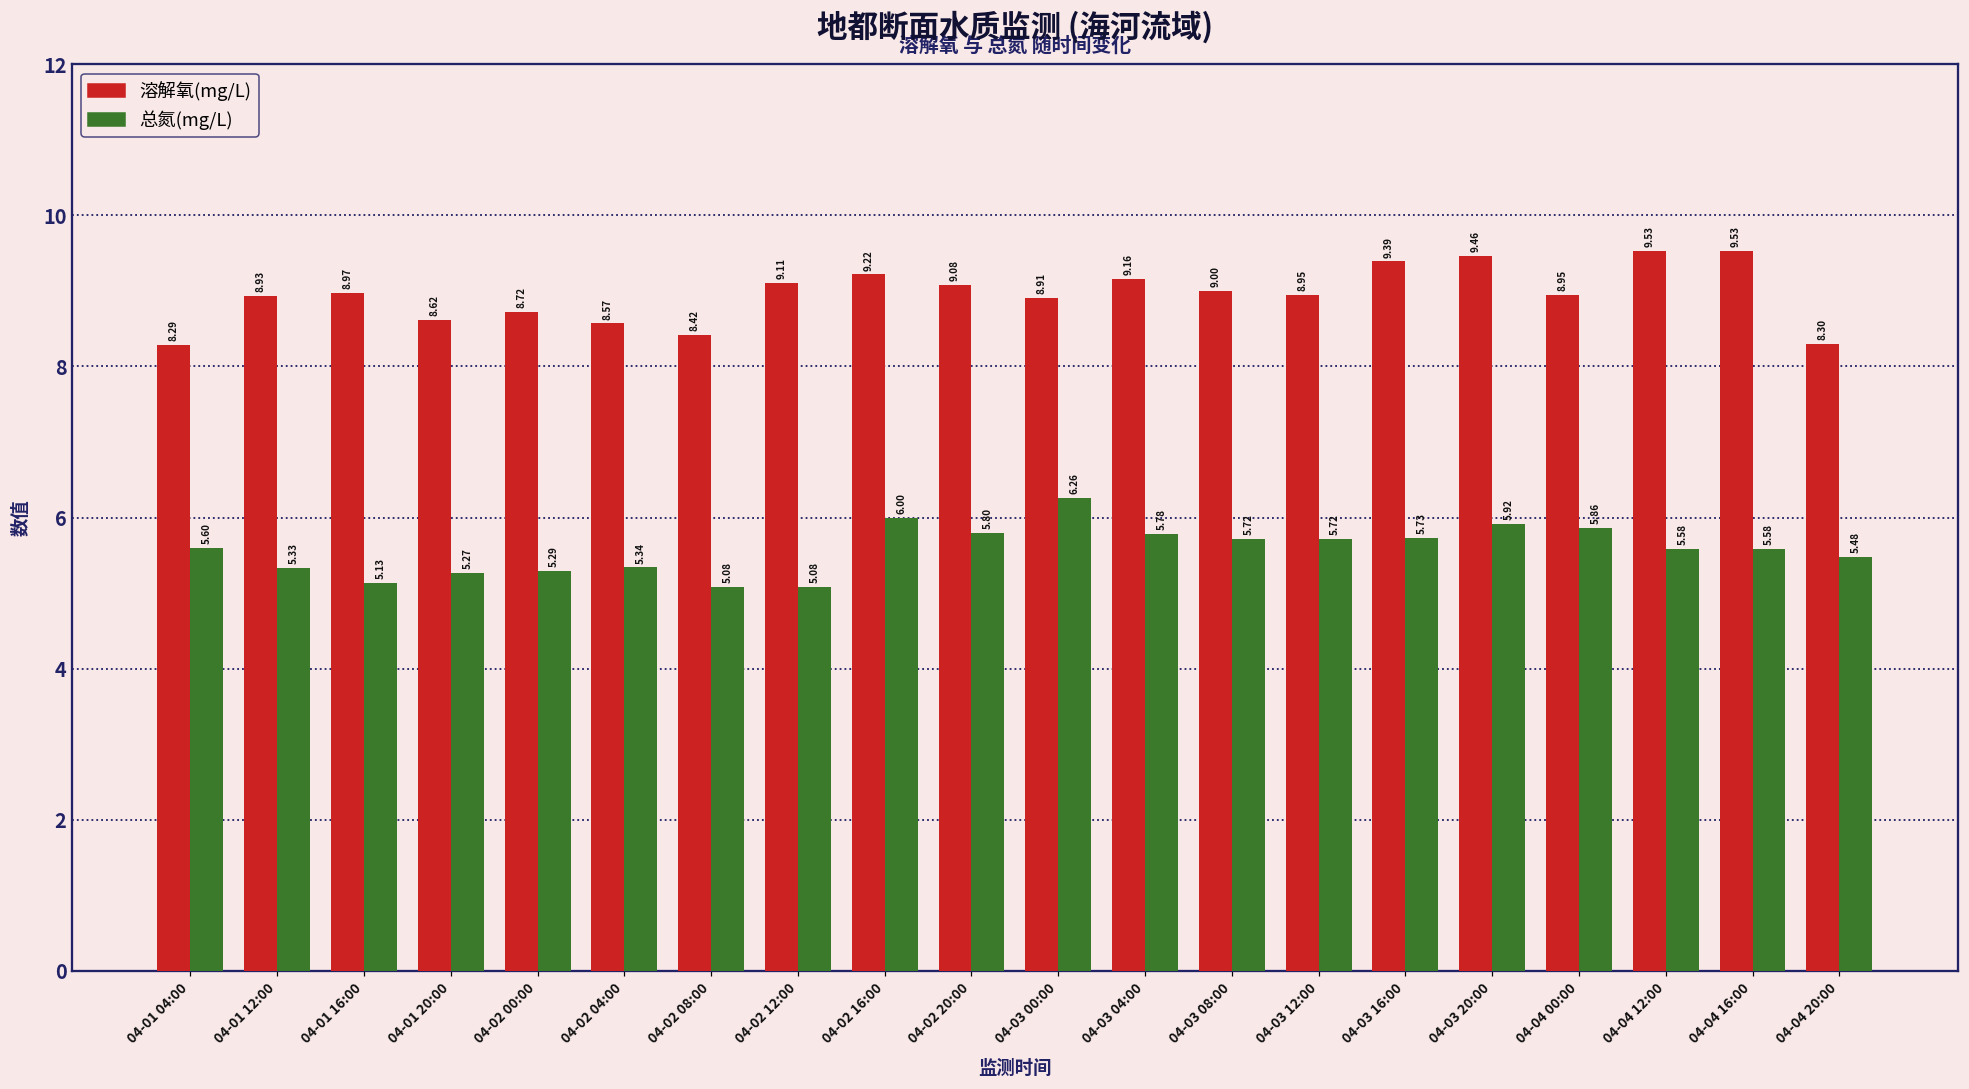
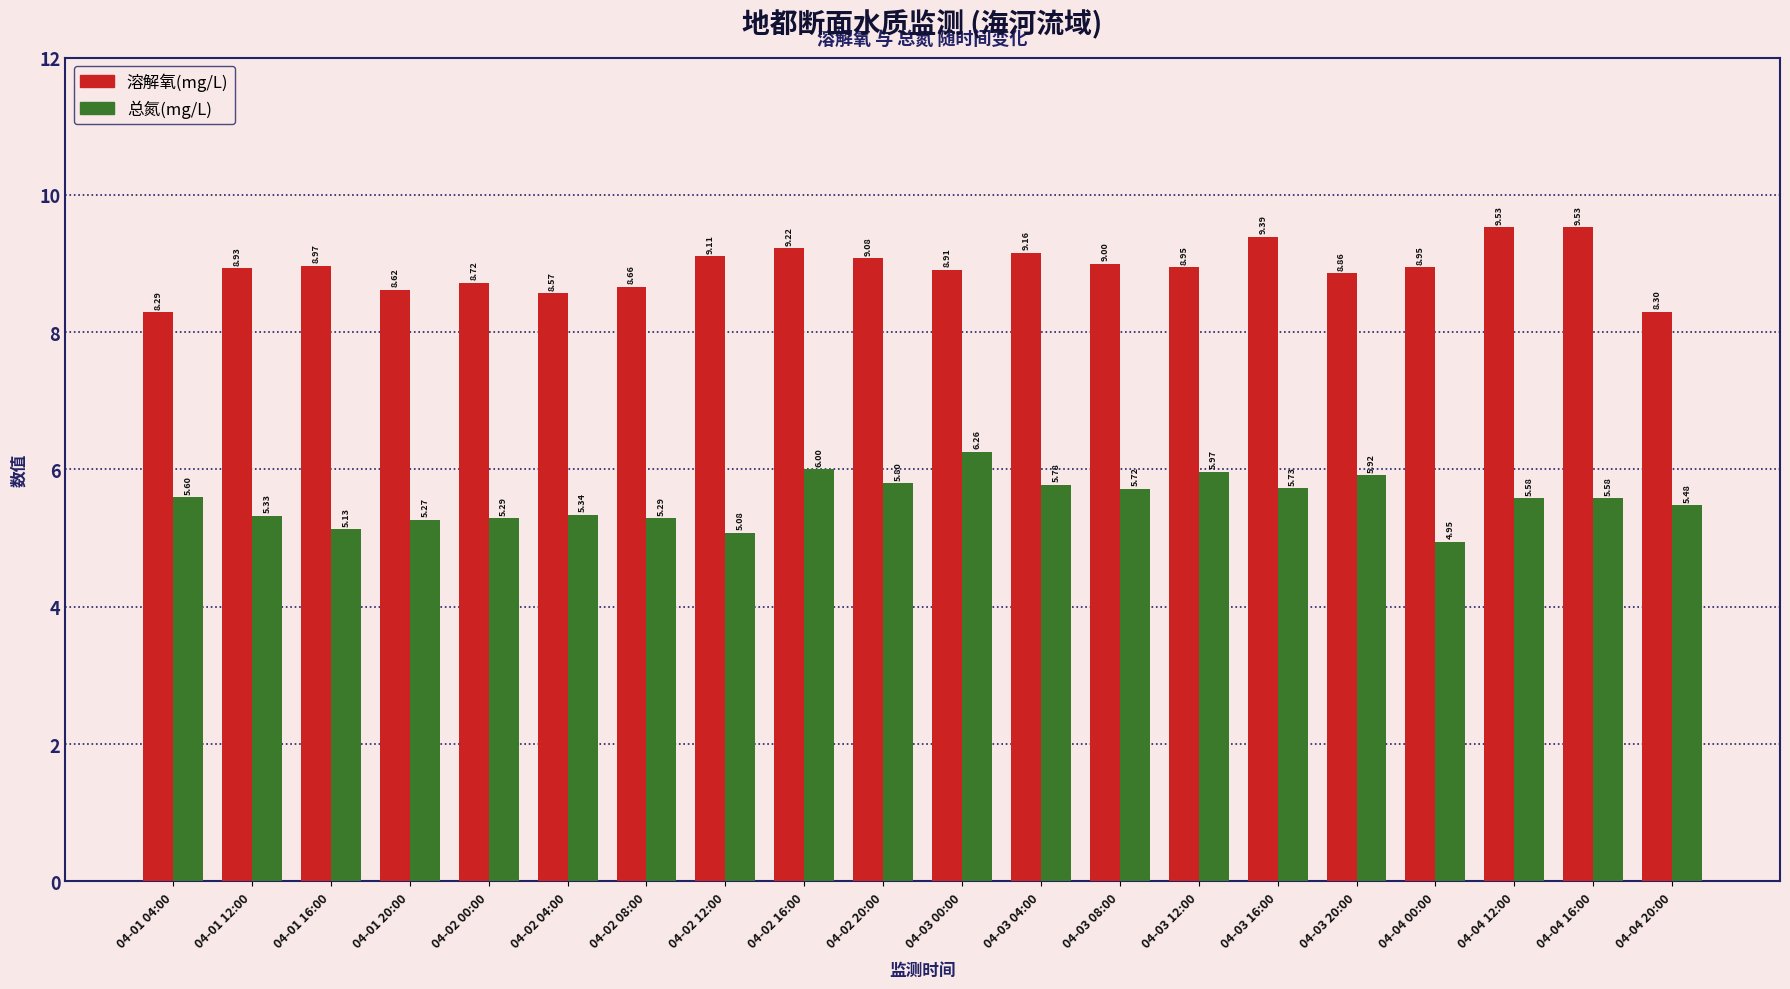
  {
    "溶解氧(mg/L)": {
      "04-01 04:00": 8.29,
      "04-01 12:00": 8.93,
      "04-01 16:00": 8.97,
      "04-01 20:00": 8.62,
      "04-02 00:00": 8.72,
      "04-02 04:00": 8.57,
-     "04-02 08:00": 8.42,
+     "04-02 08:00": 8.66,
      "04-02 12:00": 9.11,
      "04-02 16:00": 9.22,
      "04-02 20:00": 9.08,
      "04-03 00:00": 8.91,
      "04-03 04:00": 9.16,
      "04-03 08:00": 9.00,
      "04-03 12:00": 8.95,
      "04-03 16:00": 9.39,
-     "04-03 20:00": 9.46,
+     "04-03 20:00": 8.86,
      "04-04 00:00": 8.95,
      "04-04 12:00": 9.53,
      "04-04 16:00": 9.53,
      "04-04 20:00": 8.30
    },
    "总氮(mg/L)": {
      "04-01 04:00": 5.60,
      "04-01 12:00": 5.33,
      "04-01 16:00": 5.13,
      "04-01 20:00": 5.27,
      "04-02 00:00": 5.29,
      "04-02 04:00": 5.34,
-     "04-02 08:00": 5.08,
+     "04-02 08:00": 5.29,
      "04-02 12:00": 5.08,
      "04-02 16:00": 6.00,
      "04-02 20:00": 5.80,
      "04-03 00:00": 6.26,
      "04-03 04:00": 5.78,
      "04-03 08:00": 5.72,
-     "04-03 12:00": 5.72,
+     "04-03 12:00": 5.97,
      "04-03 16:00": 5.73,
      "04-03 20:00": 5.92,
-     "04-04 00:00": 5.86,
+     "04-04 00:00": 4.95,
      "04-04 12:00": 5.58,
      "04-04 16:00": 5.58,
      "04-04 20:00": 5.48
    }
  }
